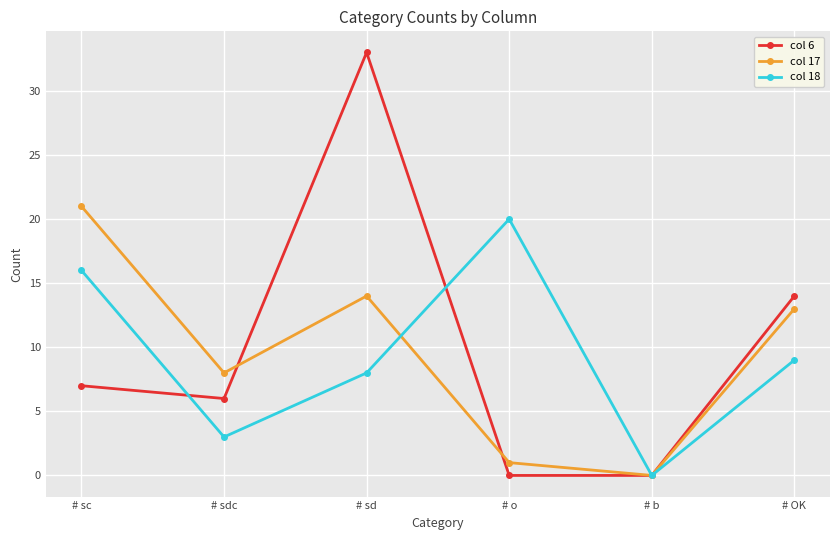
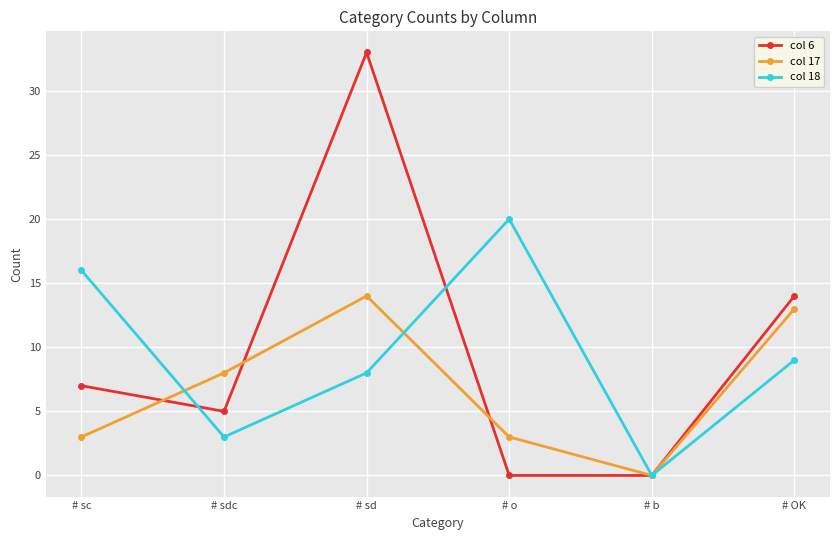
  {
    "col 6": {
      "# sc": 7,
-     "# sdc": 6,
+     "# sdc": 5,
      "# sd": 33,
      "# o": 0,
      "# OK": 14
    },
    "col 17": {
-     "# sc": 21,
+     "# sc": 3,
      "# sdc": 8,
      "# sd": 14,
-     "# o": 1,
+     "# o": 3,
      "# OK": 13
    },
    "col 18": {
      "# sc": 16,
      "# sdc": 3,
      "# sd": 8,
      "# o": 20,
      "# OK": 9
    }
  }
